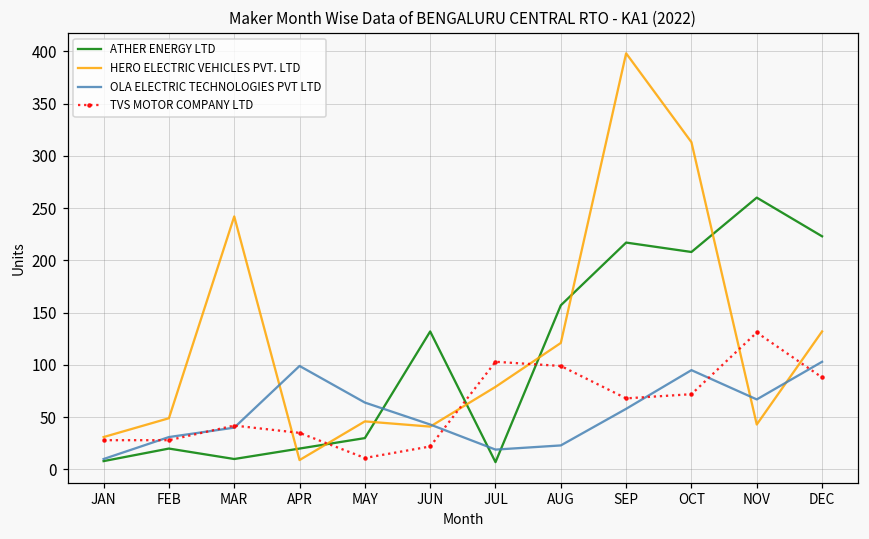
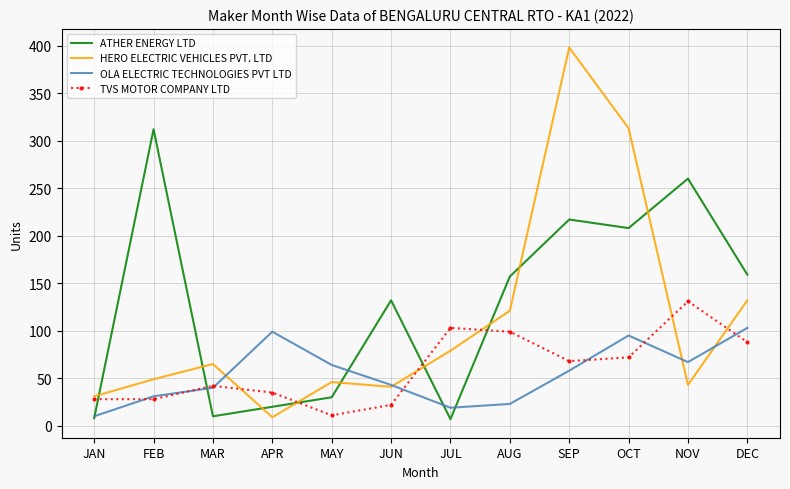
  {
    "ATHER ENERGY LTD": {
-     "FEB": 20,
+     "FEB": 310,
      "MAR": 10,
      "APR": 20,
      "MAY": 30,
      "JUN": 130,
      "JUL": 10,
      "AUG": 160,
      "SEP": 220,
      "OCT": 210,
      "NOV": 260,
-     "DEC": 220
+     "DEC": 160
    },
    "HERO ELECTRIC VEHICLES PVT. LTD": {
      "JAN": 30,
      "FEB": 50,
-     "MAR": 240,
+     "MAR": 70,
      "APR": 10,
      "MAY": 50,
      "JUL": 80,
      "AUG": 120,
      "SEP": 400,
      "OCT": 310,
      "NOV": 40,
      "DEC": 130
    },
    "OLA ELECTRIC TECHNOLOGIES PVT LTD": {
      "FEB": 30,
      "APR": 100,
      "MAY": 60,
      "JUL": 20,
      "AUG": 20,
      "SEP": 60,
      "OCT": 100,
      "NOV": 70,
      "DEC": 100
    },
    "TVS MOTOR COMPANY LTD": {
      "JAN": 30,
      "FEB": 30,
      "APR": 40,
      "MAY": 10,
      "JUN": 20,
      "JUL": 100,
      "AUG": 100,
      "SEP": 70,
      "OCT": 70,
      "NOV": 130,
      "DEC": 90
    }
  }
